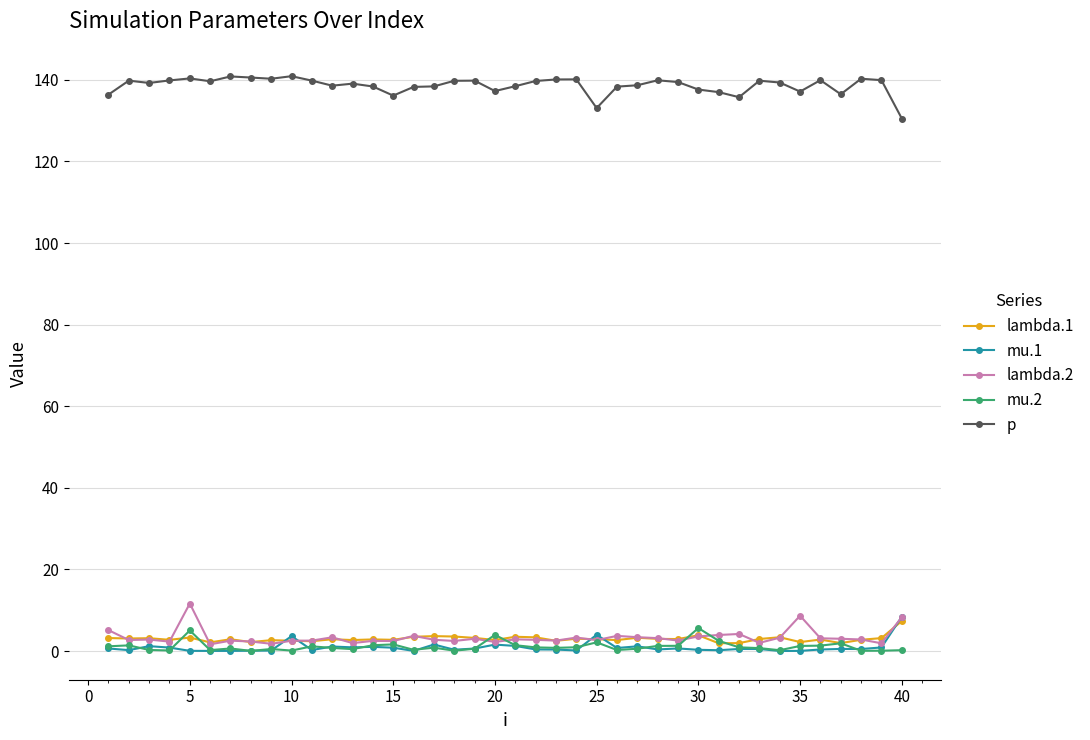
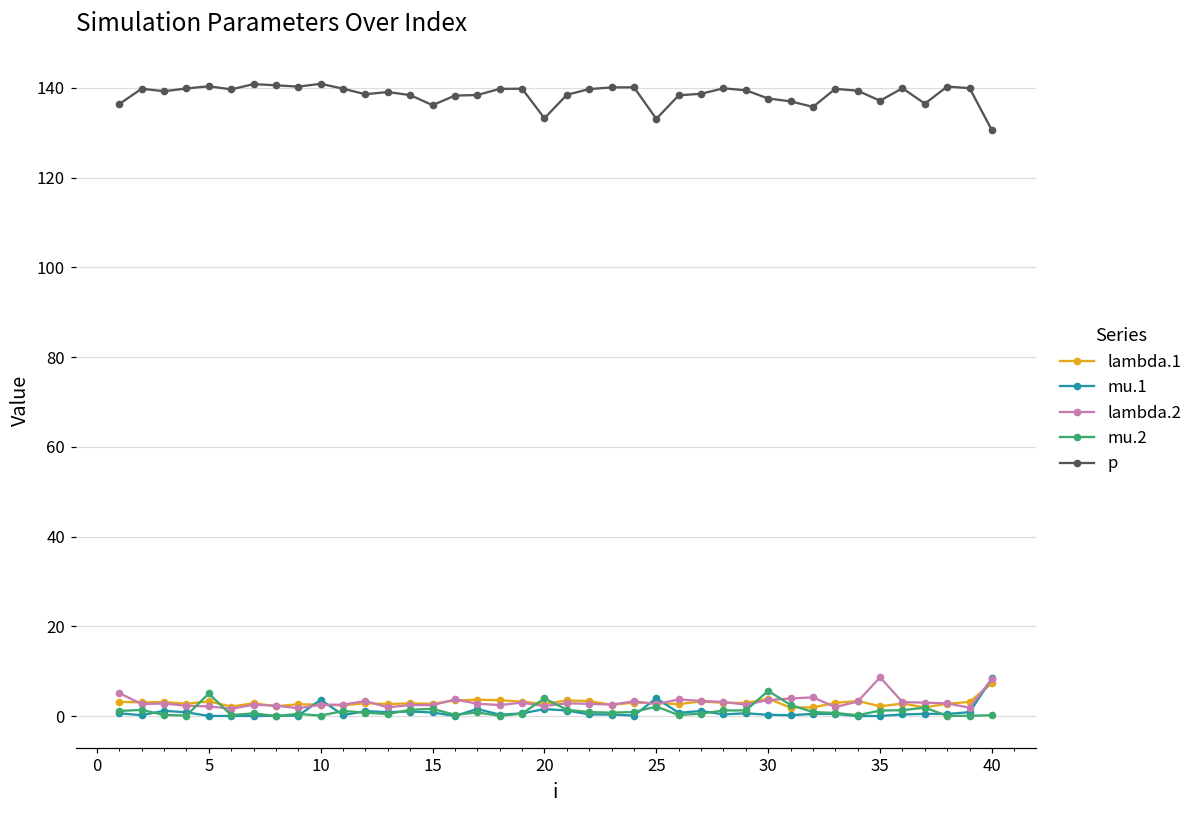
  {
    "lambda.1": {
      "5": 3,
      "35": 2,
      "40": 7
    },
    "mu.1": {
      "5": 0,
      "10": 4,
      "15": 1,
      "20": 2,
      "25": 4,
      "30": 0,
      "35": 0
    },
    "lambda.2": {
-     "5": 12,
+     "5": 2,
      "35": 9
    },
    "mu.2": {
      "5": 5,
      "10": 0,
      "15": 2,
      "20": 4,
      "30": 6,
      "35": 1,
      "40": 0
    },
    "p": {
      "5": 140,
      "10": 141,
      "15": 136,
-     "20": 137,
+     "20": 133,
      "25": 133,
      "30": 138,
      "35": 137,
      "40": 131
    }
  }
